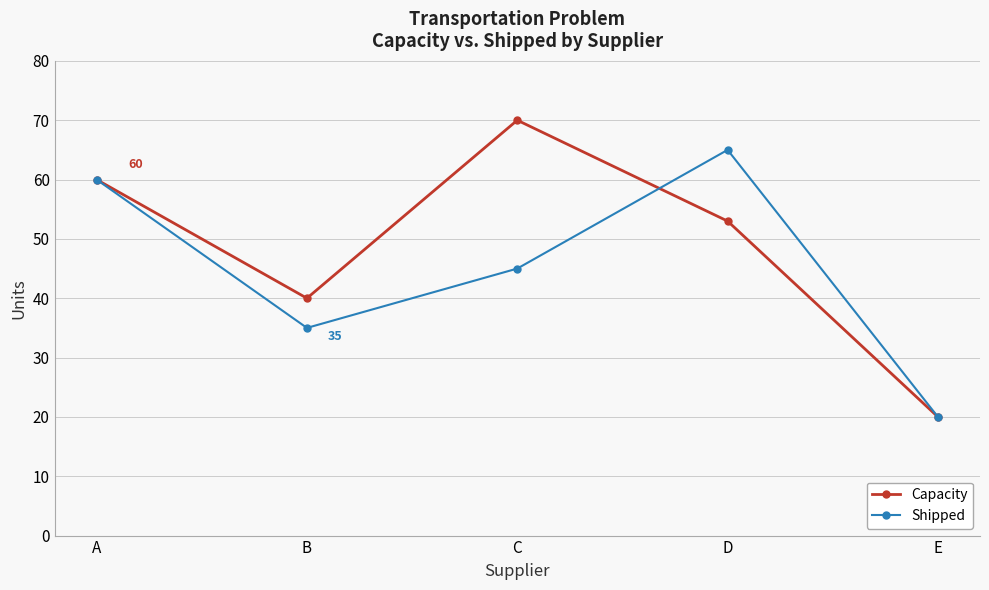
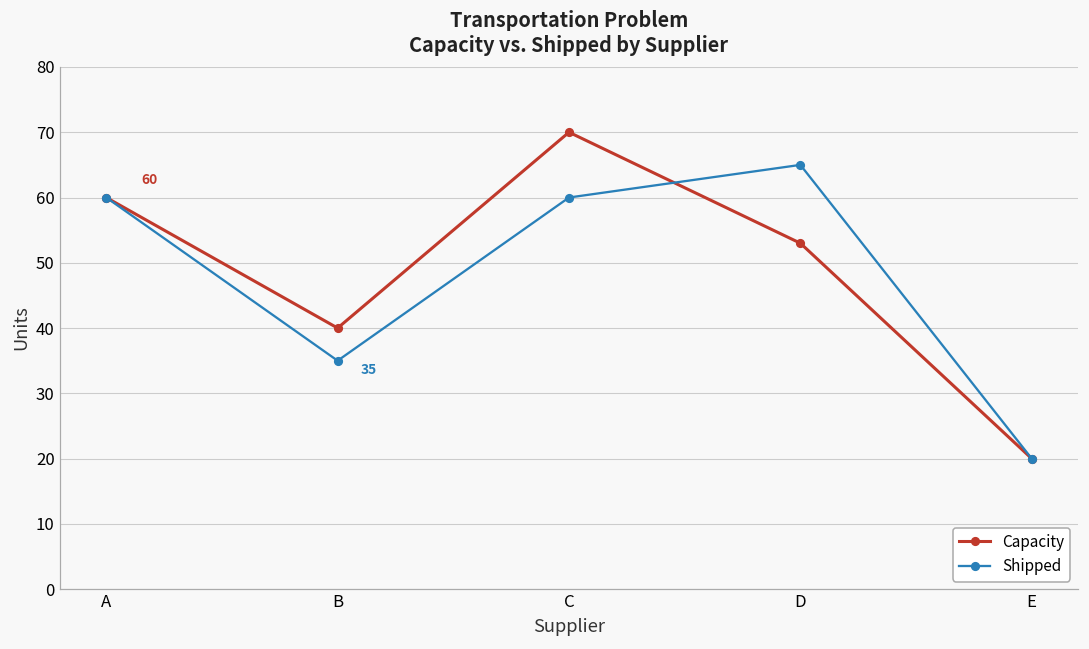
  {
    "Capacity": {
      "B": 40,
      "C": 70,
      "D": 53
    },
    "Shipped": {
-     "C": 45,
+     "C": 60,
      "D": 65
    }
  }
